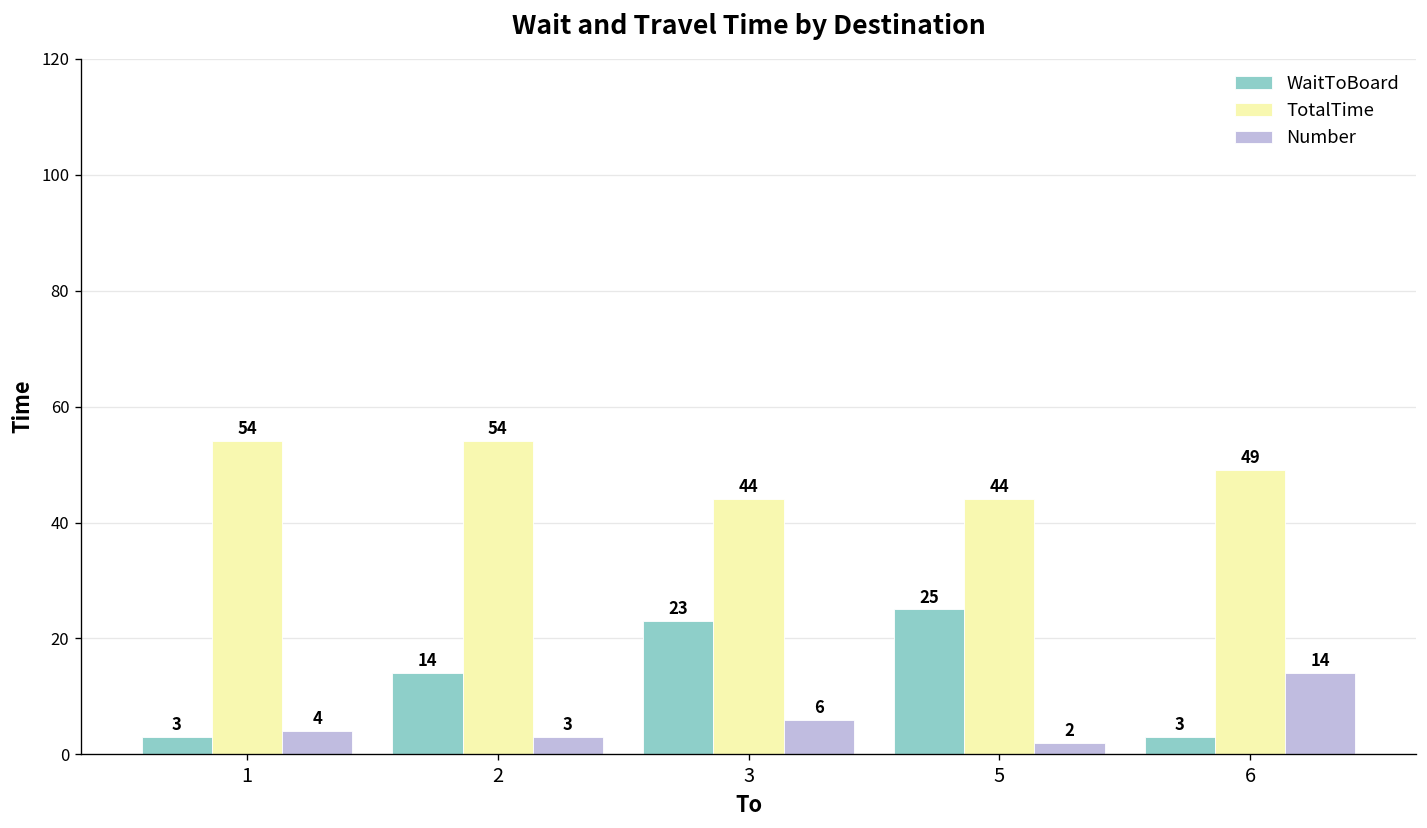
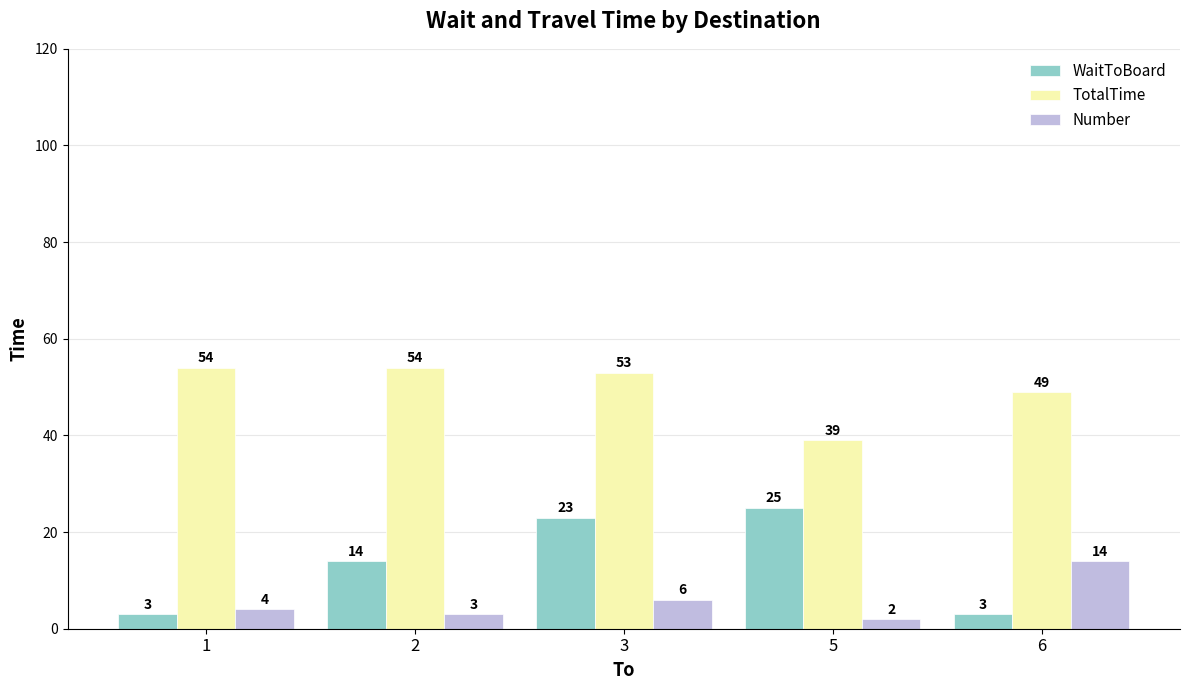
  {
    "TotalTime": {
      "1": 54,
      "2": 54,
-     "3": 44,
-     "5": 44,
+     "3": 53,
+     "5": 39,
      "6": 49
    }
  }
